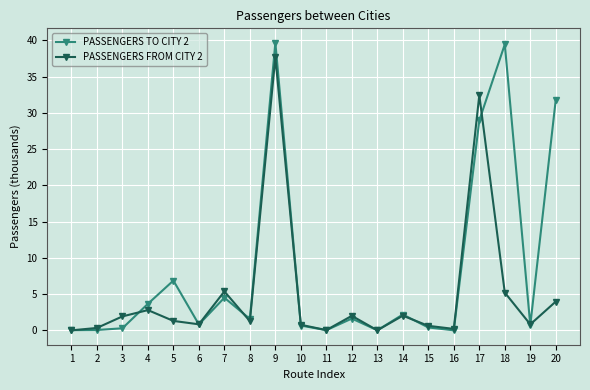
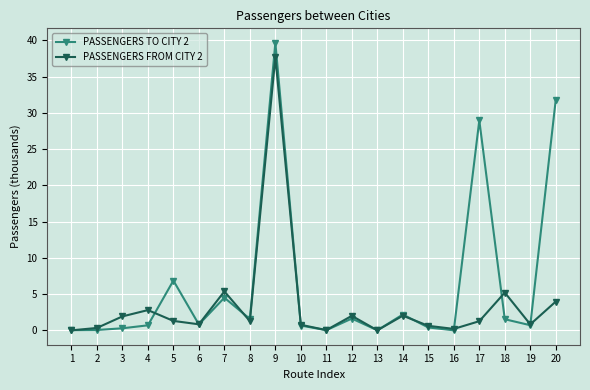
  {
    "PASSENGERS TO CITY 2": {
      "3": 0,
-     "4": 4,
+     "4": 1,
      "5": 7,
      "7": 5,
      "9": 40,
      "12": 2,
      "17": 29,
-     "18": 39,
+     "18": 2,
      "20": 32
    },
    "PASSENGERS FROM CITY 2": {
      "3": 2,
      "4": 3,
      "5": 1,
      "7": 5,
      "9": 38,
      "12": 2,
-     "17": 32,
+     "17": 1,
      "18": 5,
      "20": 4
    }
  }
